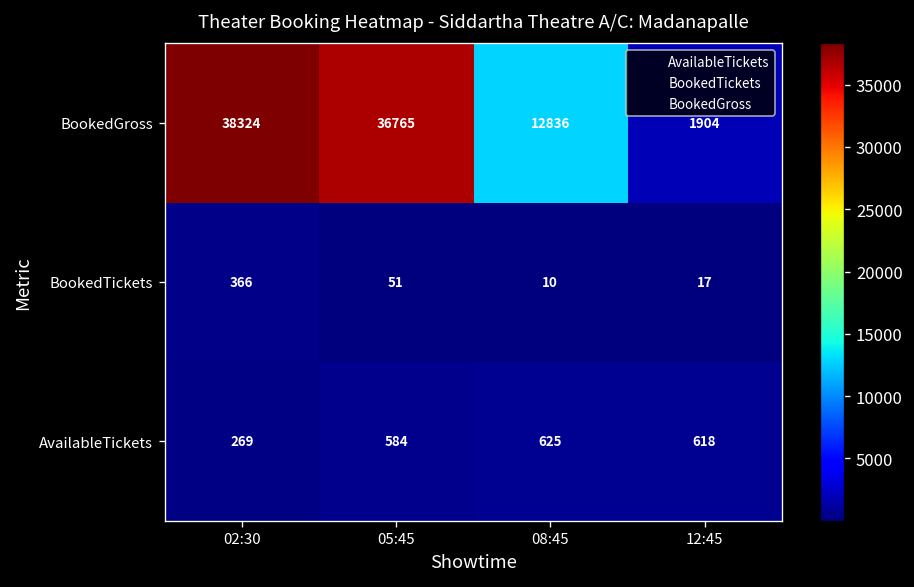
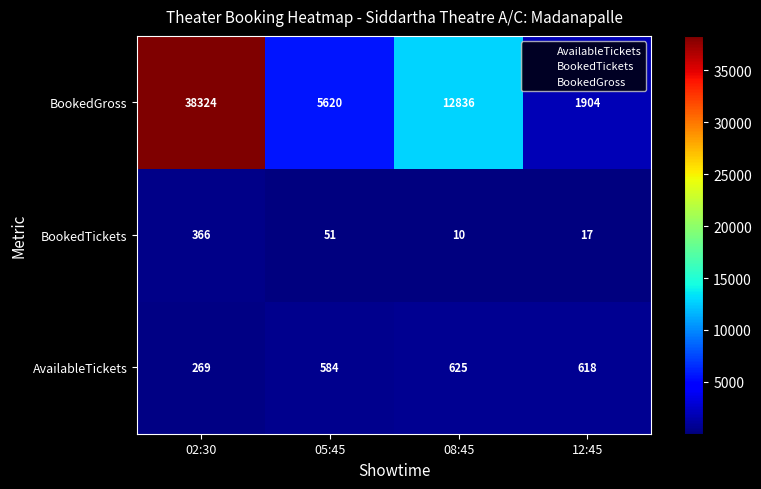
  {
    "BookedGross": {
      "02:30": 38324,
-     "05:45": 36765,
+     "05:45": 5620,
      "08:45": 12836,
      "12:45": 1904
    },
    "BookedTickets": {
      "02:30": 366,
      "05:45": 51,
      "08:45": 10,
      "12:45": 17
    },
    "AvailableTickets": {
      "02:30": 269,
      "05:45": 584,
      "08:45": 625,
      "12:45": 618
    }
  }
